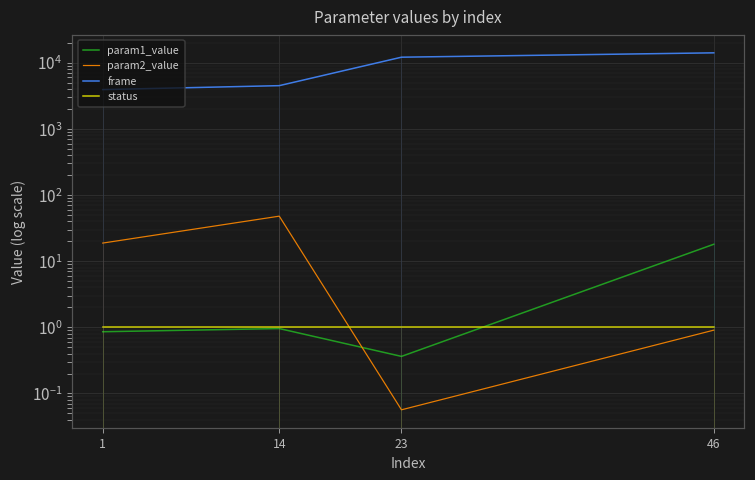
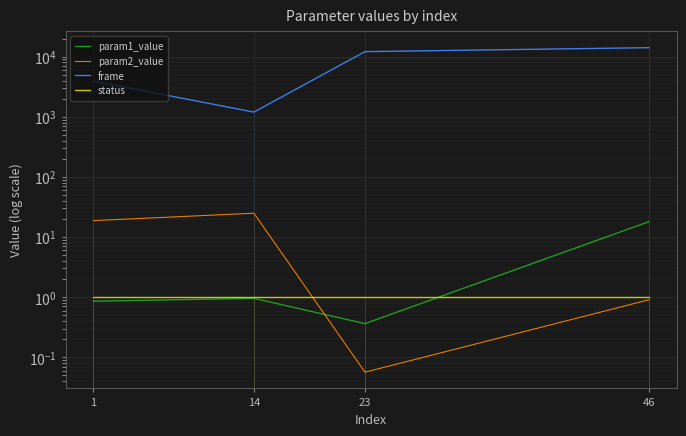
  {
    "param1_value": {
      "1": 0.9,
      "23": 0.4,
      "46": 18
    },
    "param2_value": {
      "1": 19,
-     "14": 50,
+     "14": 25,
      "23": 0.06,
      "46": 0.9
    },
    "frame": {
-     "14": 5000,
+     "14": 1200,
      "23": 12000,
      "46": 14000
    },
    "status": {
      "1": 1,
      "23": 1,
      "46": 1
    }
  }
